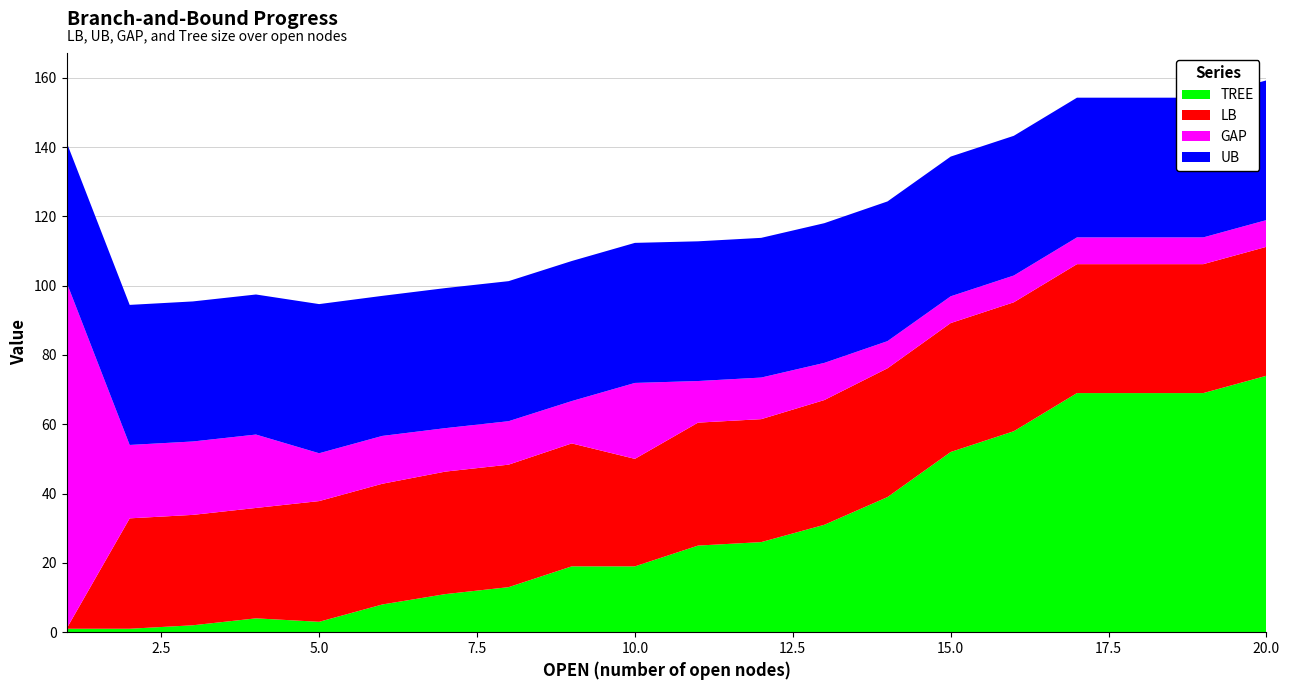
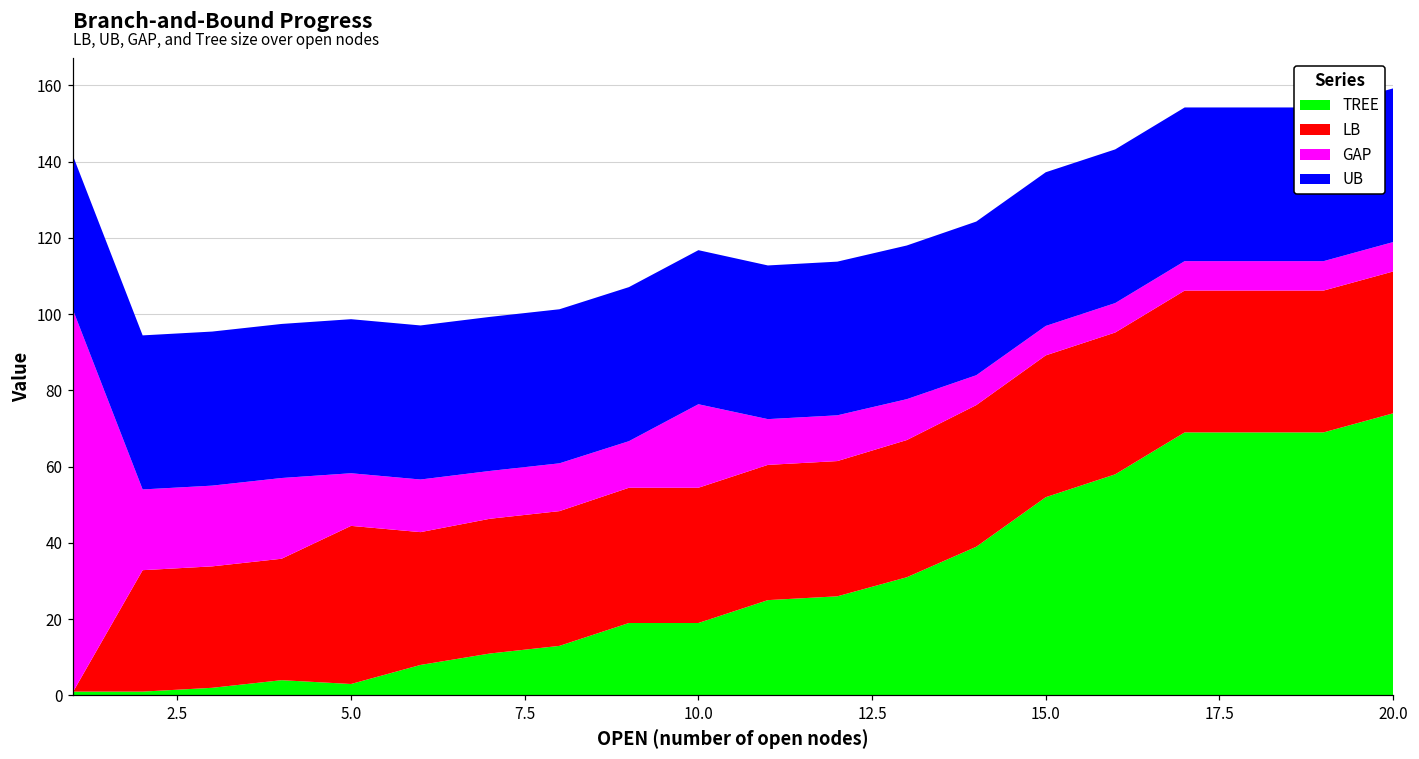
  {
    "LB": {
-     "5.0": 35,
-     "10.0": 31
+     "5.0": 41,
+     "10.0": 35
    },
    "UB": {
-     "5.0": 43,
+     "5.0": 40,
      "10.0": 40,
      "15.0": 40,
      "20.0": 40
    }
  }
